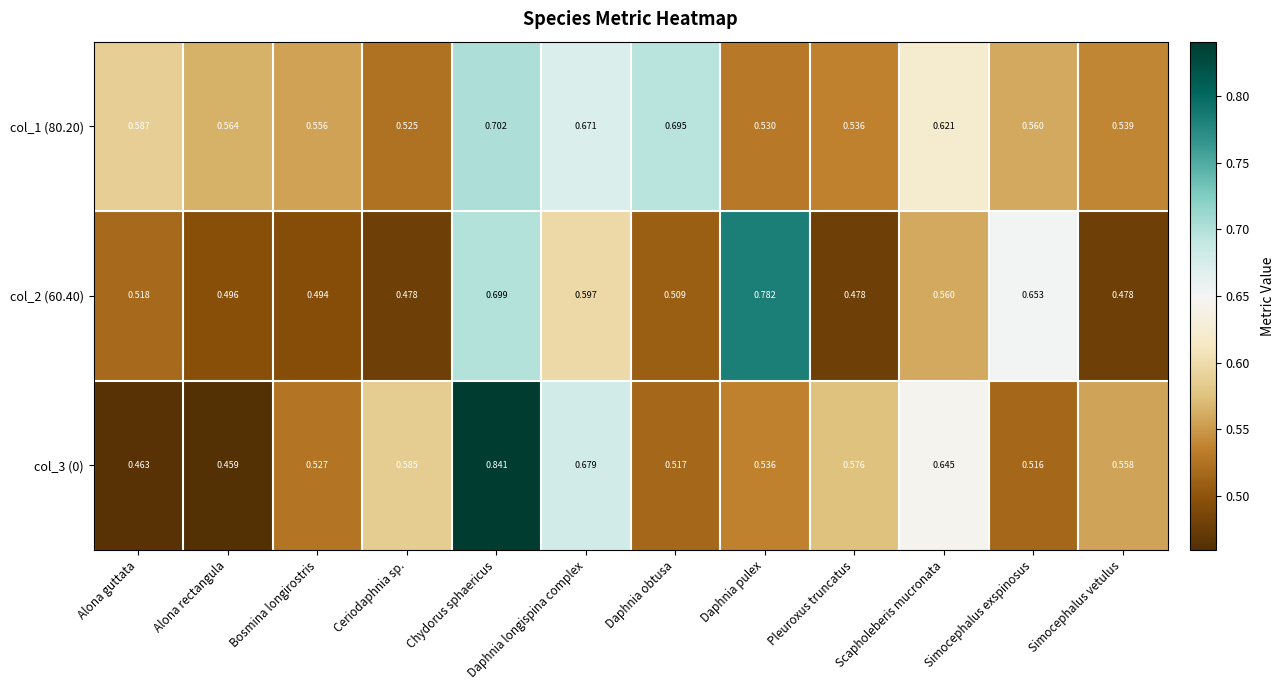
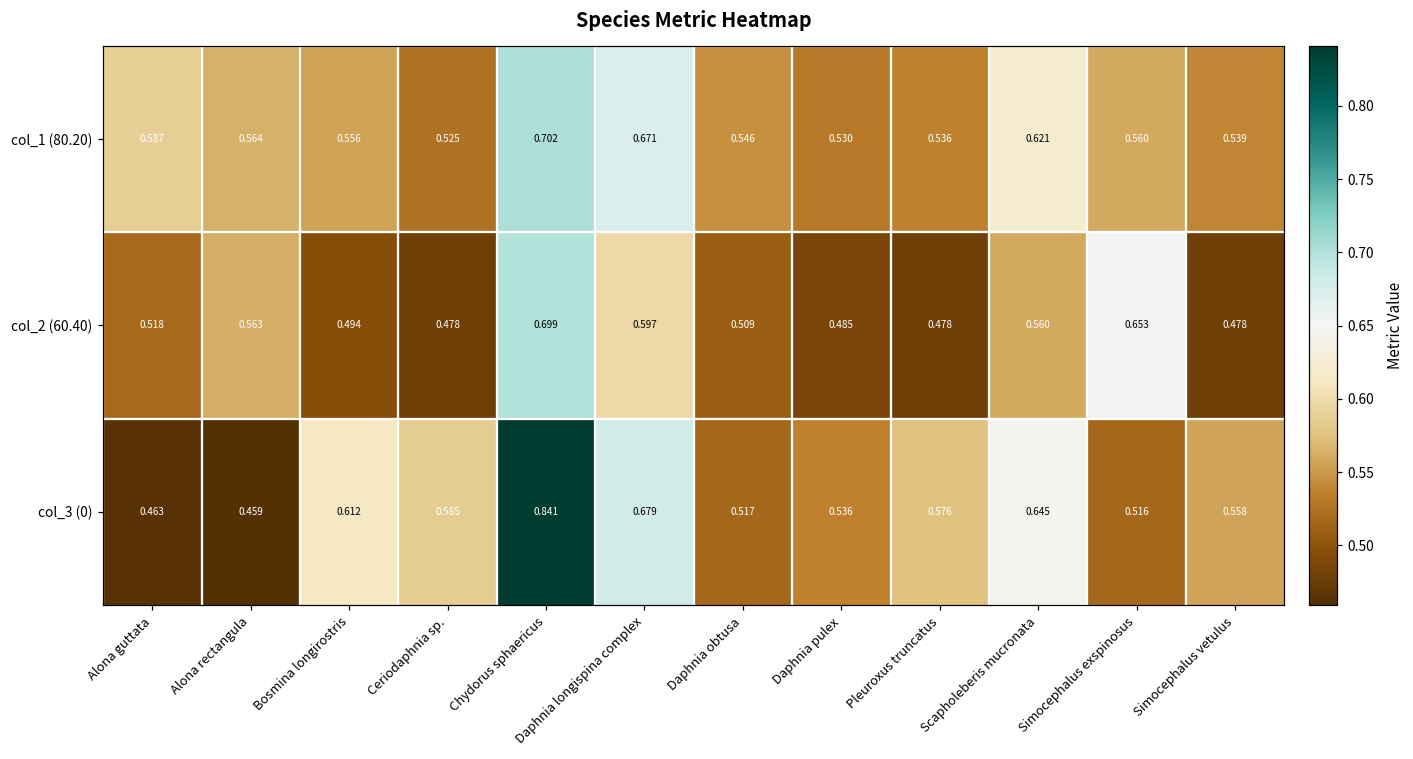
  {
    "col_1 (80.20)": {
      "Alona guttata": 0.587,
      "Alona rectangula": 0.564,
      "Bosmina longirostris": 0.556,
      "Ceriodaphnia sp.": 0.525,
      "Chydorus sphaericus": 0.702,
      "Daphnia longispina complex": 0.671,
-     "Daphnia obtusa": 0.695,
+     "Daphnia obtusa": 0.546,
      "Daphnia pulex": 0.530,
      "Pleuroxus truncatus": 0.536,
      "Scapholeberis mucronata": 0.621,
      "Simocephalus exspinosus": 0.560,
      "Simocephalus vetulus": 0.539
    },
    "col_2 (60.40)": {
      "Alona guttata": 0.518,
-     "Alona rectangula": 0.496,
+     "Alona rectangula": 0.563,
      "Bosmina longirostris": 0.494,
      "Ceriodaphnia sp.": 0.478,
      "Chydorus sphaericus": 0.699,
      "Daphnia longispina complex": 0.597,
      "Daphnia obtusa": 0.509,
-     "Daphnia pulex": 0.782,
+     "Daphnia pulex": 0.485,
      "Pleuroxus truncatus": 0.478,
      "Scapholeberis mucronata": 0.560,
      "Simocephalus exspinosus": 0.653,
      "Simocephalus vetulus": 0.478
    },
    "col_3 (0)": {
      "Alona guttata": 0.463,
      "Alona rectangula": 0.459,
-     "Bosmina longirostris": 0.527,
+     "Bosmina longirostris": 0.612,
      "Ceriodaphnia sp.": 0.585,
      "Chydorus sphaericus": 0.841,
      "Daphnia longispina complex": 0.679,
      "Daphnia obtusa": 0.517,
      "Daphnia pulex": 0.536,
      "Pleuroxus truncatus": 0.576,
      "Scapholeberis mucronata": 0.645,
      "Simocephalus exspinosus": 0.516,
      "Simocephalus vetulus": 0.558
    }
  }
